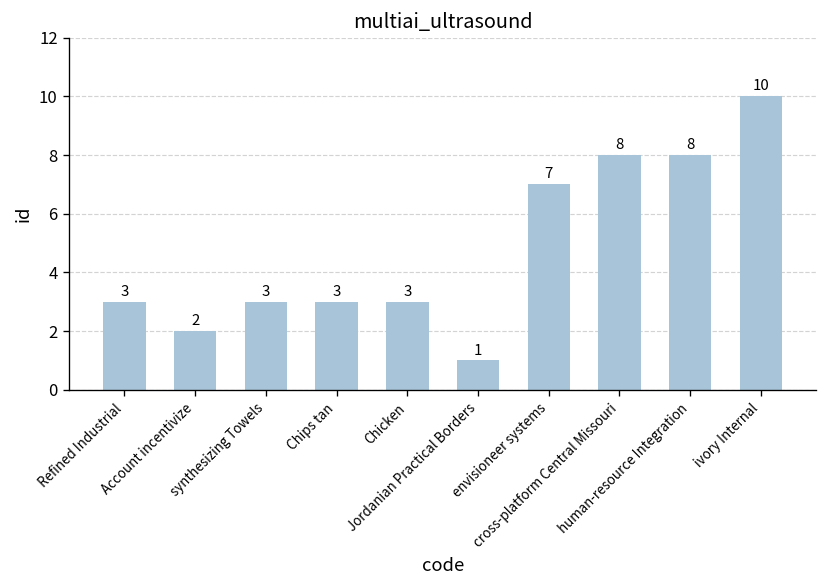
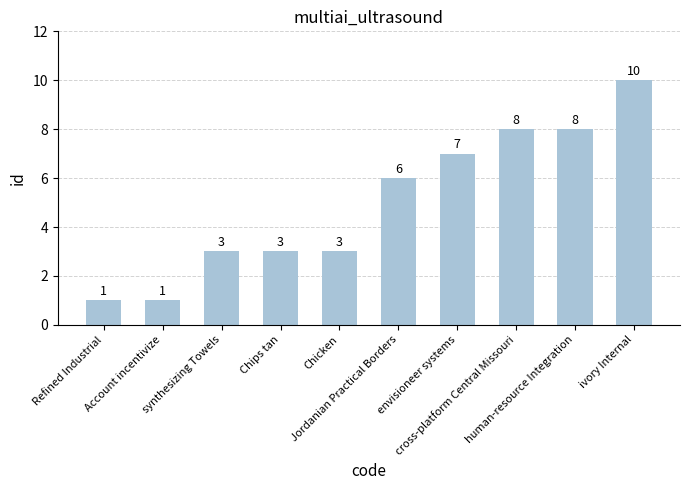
  {
-   "Refined Industrial": 3,
-   "Account incentivize": 2,
+   "Refined Industrial": 1,
+   "Account incentivize": 1,
    "synthesizing Towels": 3,
    "Chips tan": 3,
    "Chicken": 3,
-   "Jordanian Practical Borders": 1,
+   "Jordanian Practical Borders": 6,
    "envisioneer systems": 7,
    "cross-platform Central Missouri": 8,
    "human-resource Integration": 8,
    "ivory Internal": 10
  }
